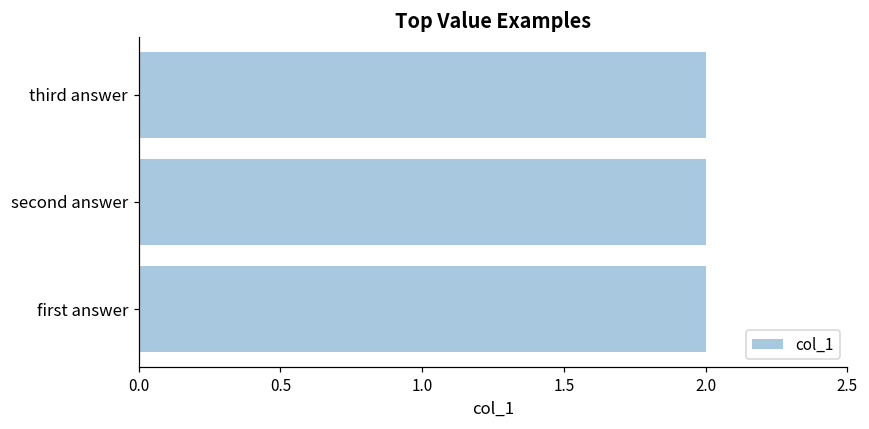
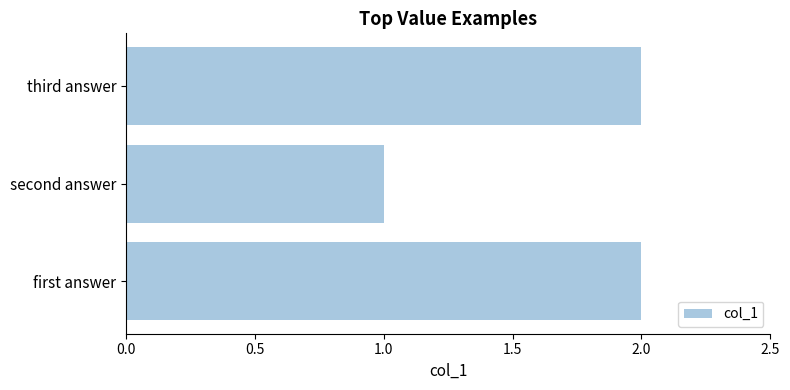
  {
    "third answer": 2,
-   "second answer": 2,
+   "second answer": 1,
    "first answer": 2
  }
